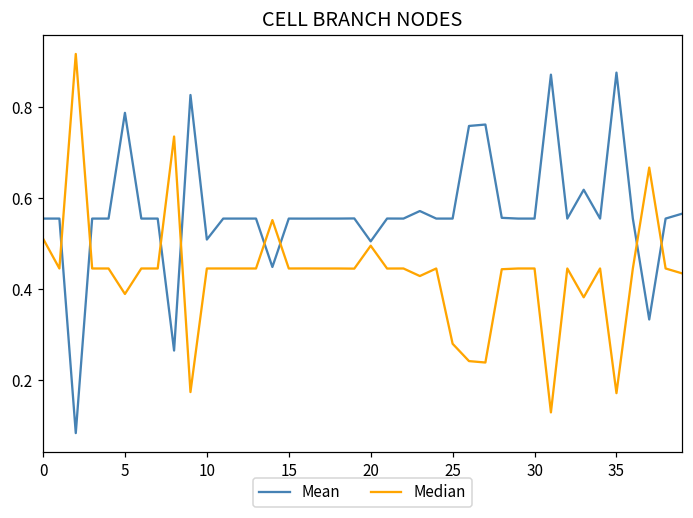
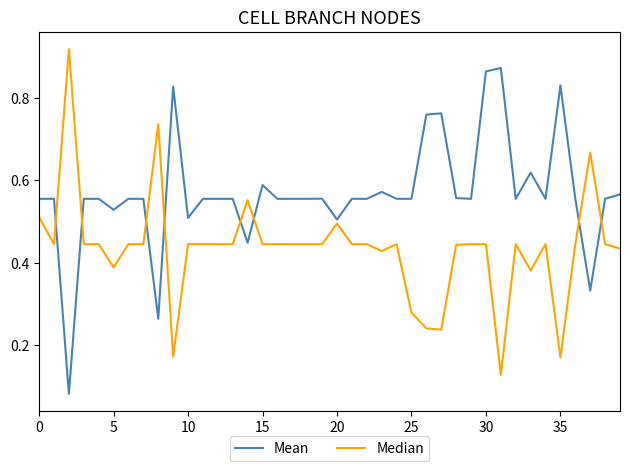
  {
    "Mean": {
      "0": 0.55,
-     "5": 0.79,
+     "5": 0.53,
      "10": 0.51,
-     "15": 0.55,
+     "15": 0.59,
      "20": 0.50,
      "25": 0.55,
-     "30": 0.55,
-     "35": 0.88
+     "30": 0.86,
+     "35": 0.83
    },
    "Median": {
      "0": 0.51,
      "5": 0.39,
      "10": 0.45,
      "15": 0.45,
      "20": 0.50,
      "25": 0.28,
      "30": 0.45,
      "35": 0.17
    }
  }
